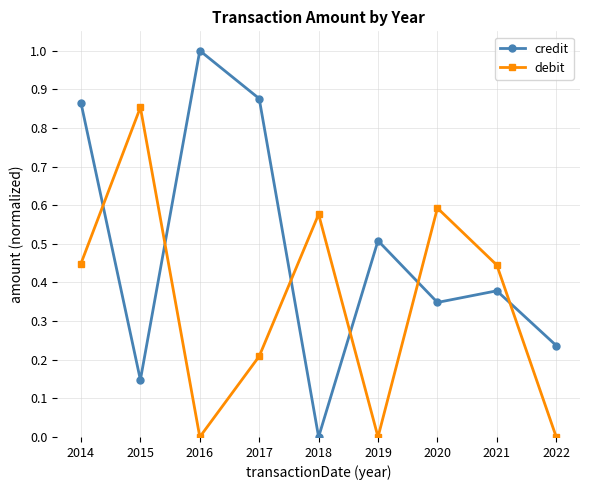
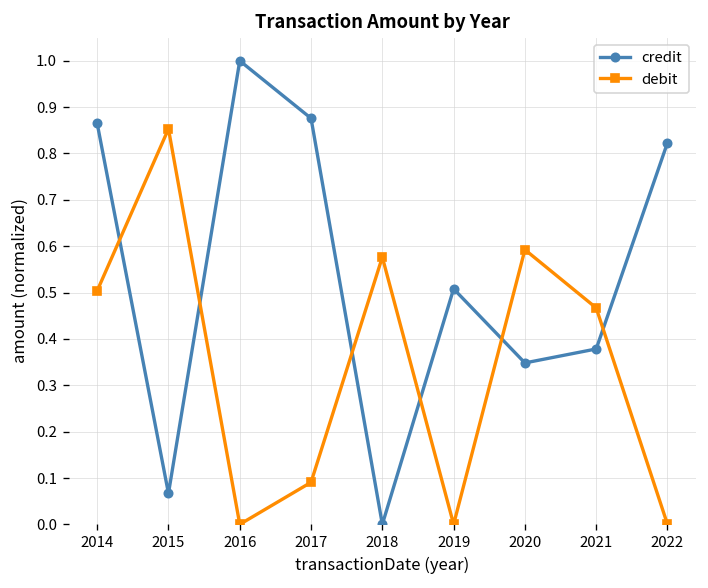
  {
    "credit": {
      "2014": 0.86,
-     "2015": 0.15,
+     "2015": 0.07,
      "2016": 1.00,
      "2017": 0.88,
      "2018": 0.00,
      "2019": 0.51,
      "2020": 0.35,
      "2021": 0.38,
-     "2022": 0.24
+     "2022": 0.82
    },
    "debit": {
-     "2014": 0.45,
+     "2014": 0.50,
      "2015": 0.85,
      "2016": 0.00,
-     "2017": 0.21,
+     "2017": 0.09,
      "2018": 0.58,
      "2019": 0.00,
      "2020": 0.59,
-     "2021": 0.44,
+     "2021": 0.47,
      "2022": 0.00
    }
  }
